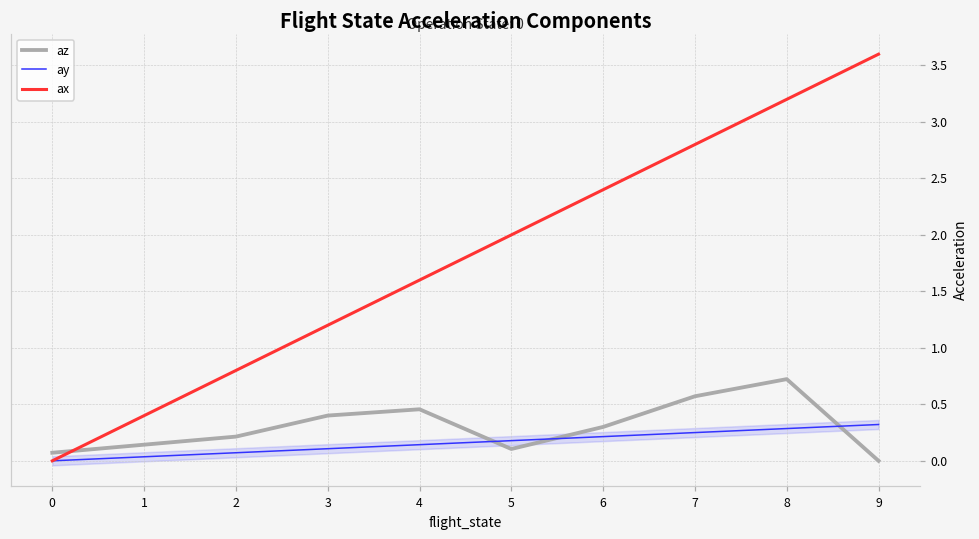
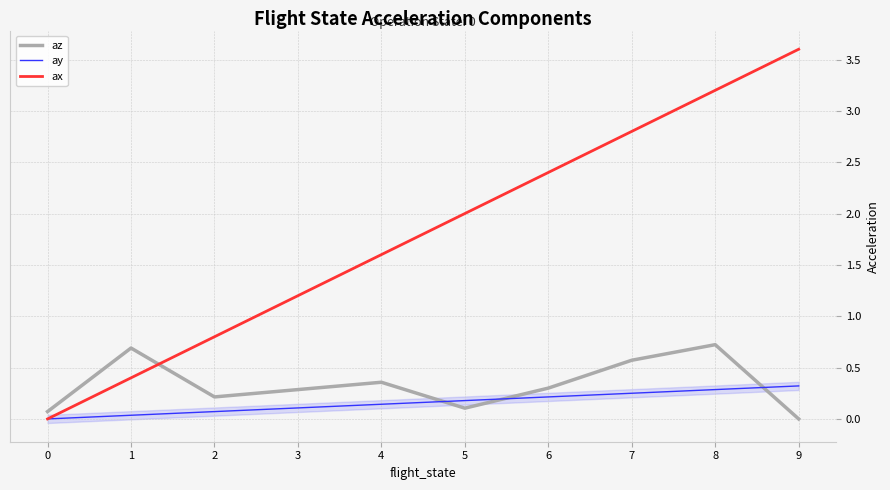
  {
    "az": {
      "0": 0.07,
-     "1": 0.14,
+     "1": 0.69,
      "2": 0.21,
-     "3": 0.40,
-     "4": 0.46,
+     "3": 0.29,
+     "4": 0.36,
      "5": 0.10,
      "6": 0.30,
      "7": 0.57,
      "8": 0.72,
      "9": 0.00
    },
    "ax": {
      "1": 0.40,
      "2": 0.80,
      "3": 1.20,
      "4": 1.60,
      "5": 2.00,
      "6": 2.40,
      "7": 2.80,
      "8": 3.20,
      "9": 3.60
    }
  }
